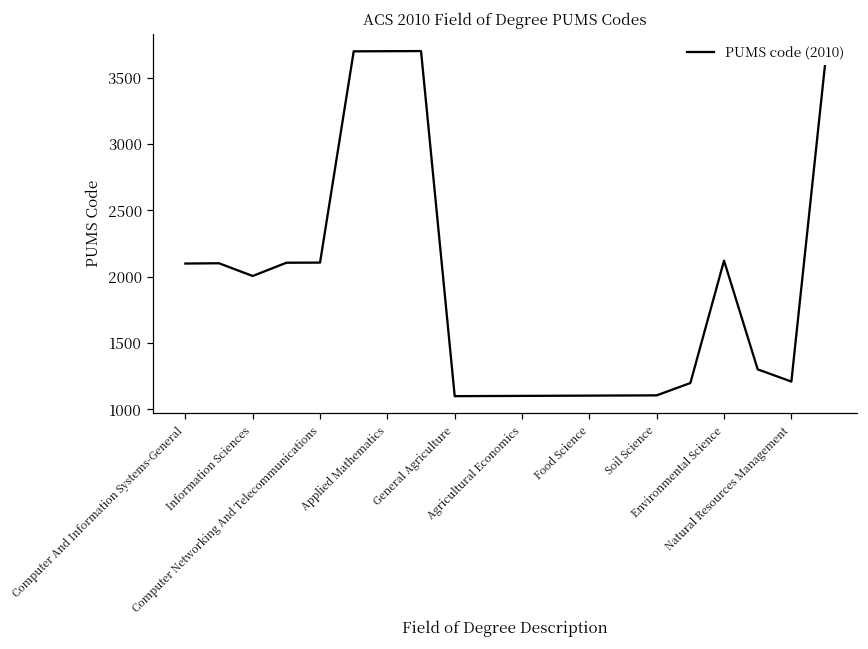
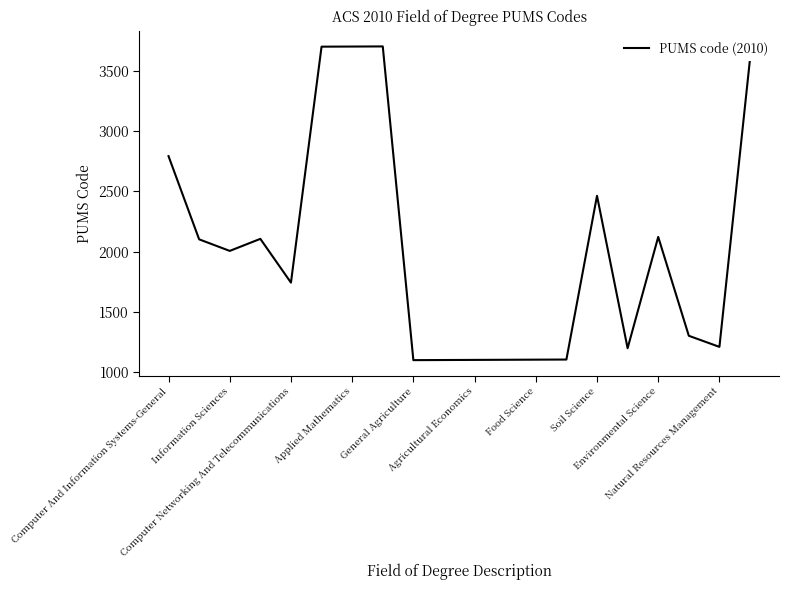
  {
-   "Computer And Information Systems-General": 2100,
+   "Computer And Information Systems-General": 2790,
    "Information Sciences": 2010,
-   "Computer Networking And Telecommunications": 2110,
+   "Computer Networking And Telecommunications": 1740,
    "Applied Mathematics": 3700,
    "General Agriculture": 1100,
    "Agricultural Economics": 1100,
    "Food Science": 1100,
-   "Soil Science": 1110,
+   "Soil Science": 2460,
    "Environmental Science": 2120,
    "Natural Resources Management": 1210
  }
